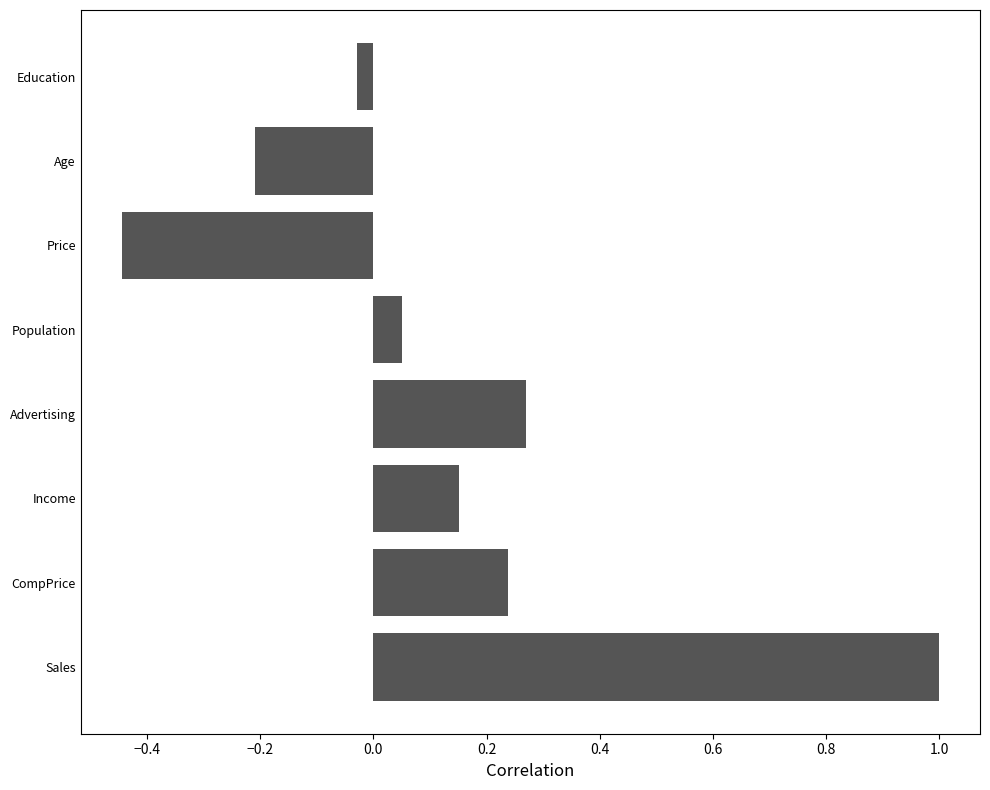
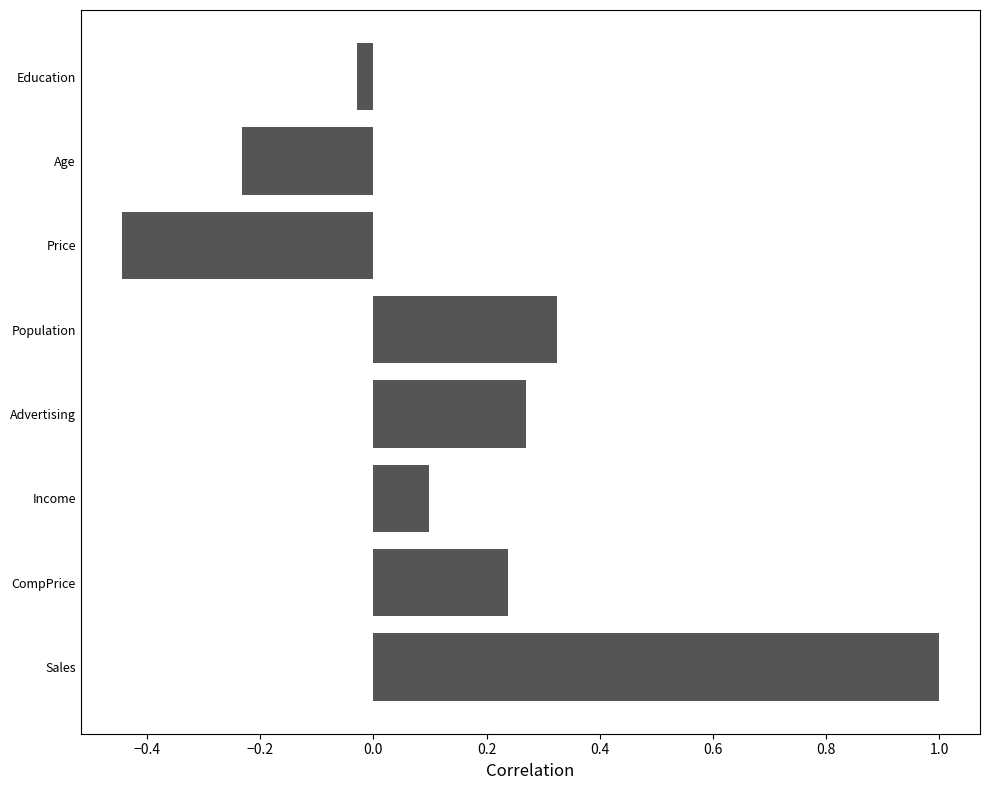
  {
    "Education": -0.03,
-   "Age": -0.21,
+   "Age": -0.23,
    "Price": -0.44,
-   "Population": 0.05,
+   "Population": 0.32,
    "Advertising": 0.27,
-   "Income": 0.15,
+   "Income": 0.10,
    "CompPrice": 0.24,
    "Sales": 1.00
  }
